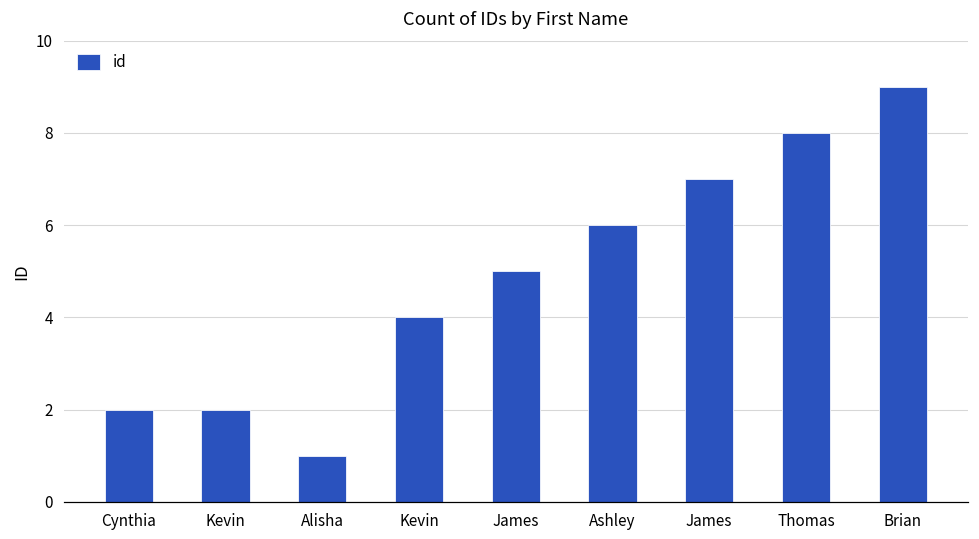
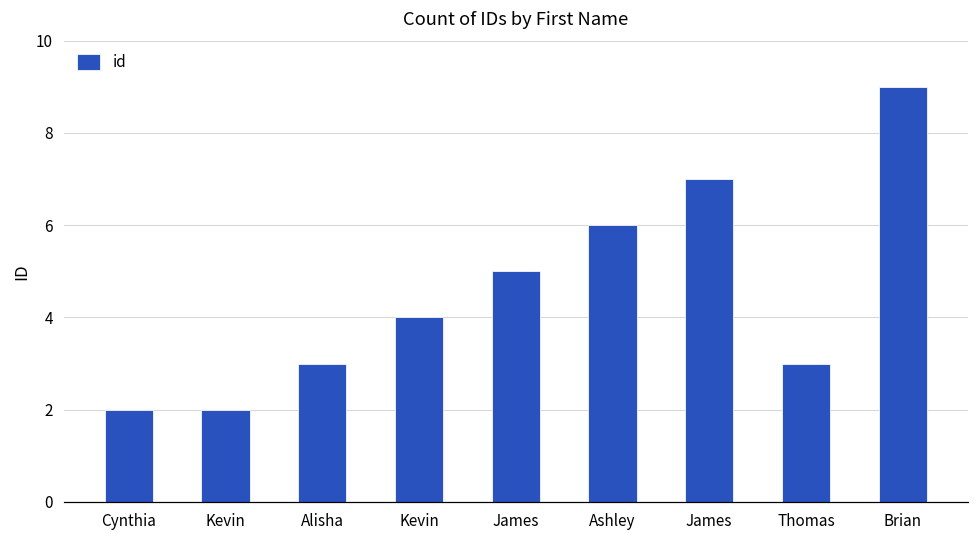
  {
    "Cynthia": 2,
-   "Alisha": 1,
+   "Alisha": 3,
    "Ashley": 6,
-   "Thomas": 8,
+   "Thomas": 3,
    "Brian": 9
  }
